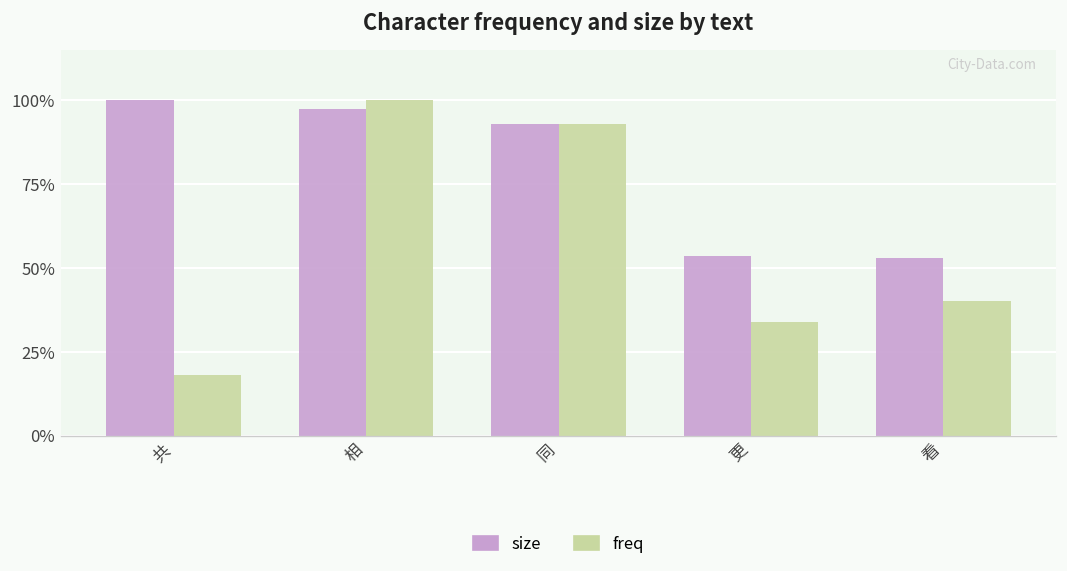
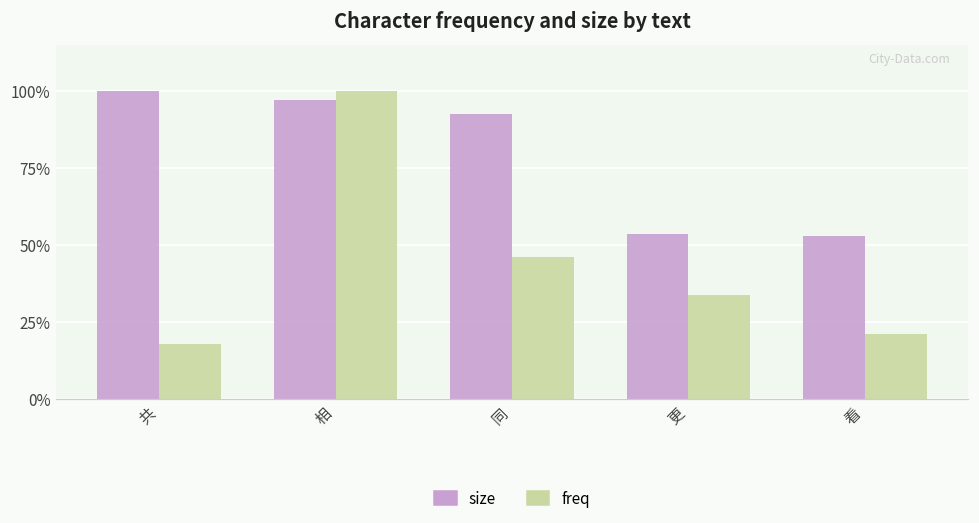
  {
    "size": {
      "共": "100%",
      "相": "97%",
      "同": "93%",
      "更": "53%",
      "看": "53%"
    },
    "freq": {
      "共": "18%",
      "相": "100%",
-     "同": "93%",
+     "同": "46%",
      "更": "34%",
-     "看": "40%"
+     "看": "21%"
    }
  }
